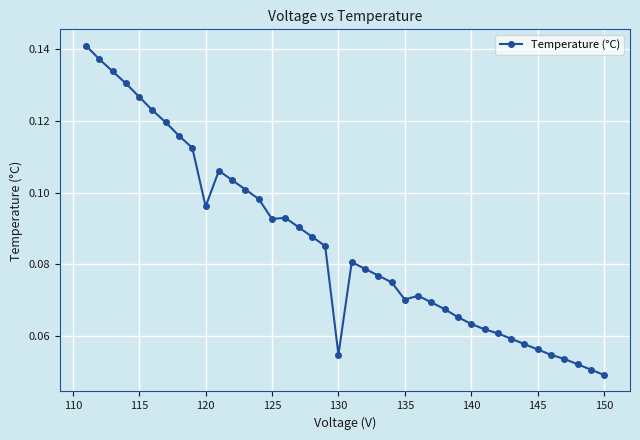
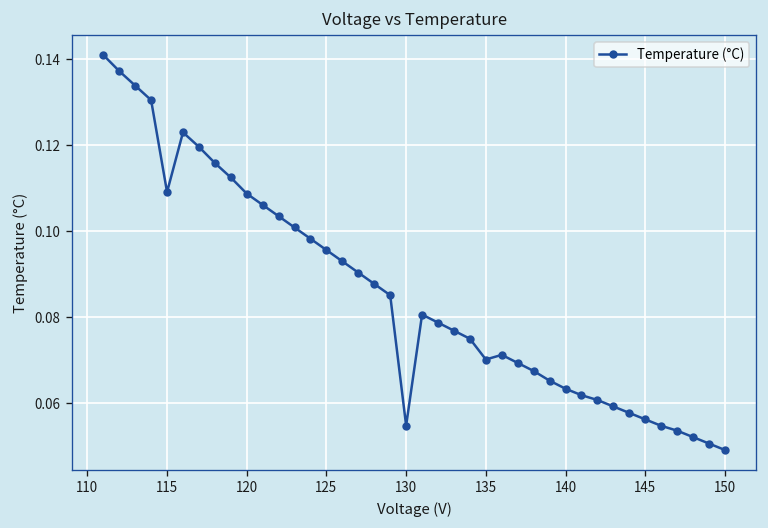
  {
-   "115": 0.127,
-   "120": 0.096,
-   "125": 0.093,
+   "115": 0.109,
+   "120": 0.109,
+   "125": 0.096,
    "130": 0.055,
    "135": 0.070,
    "140": 0.063,
    "145": 0.056,
    "150": 0.049
  }
